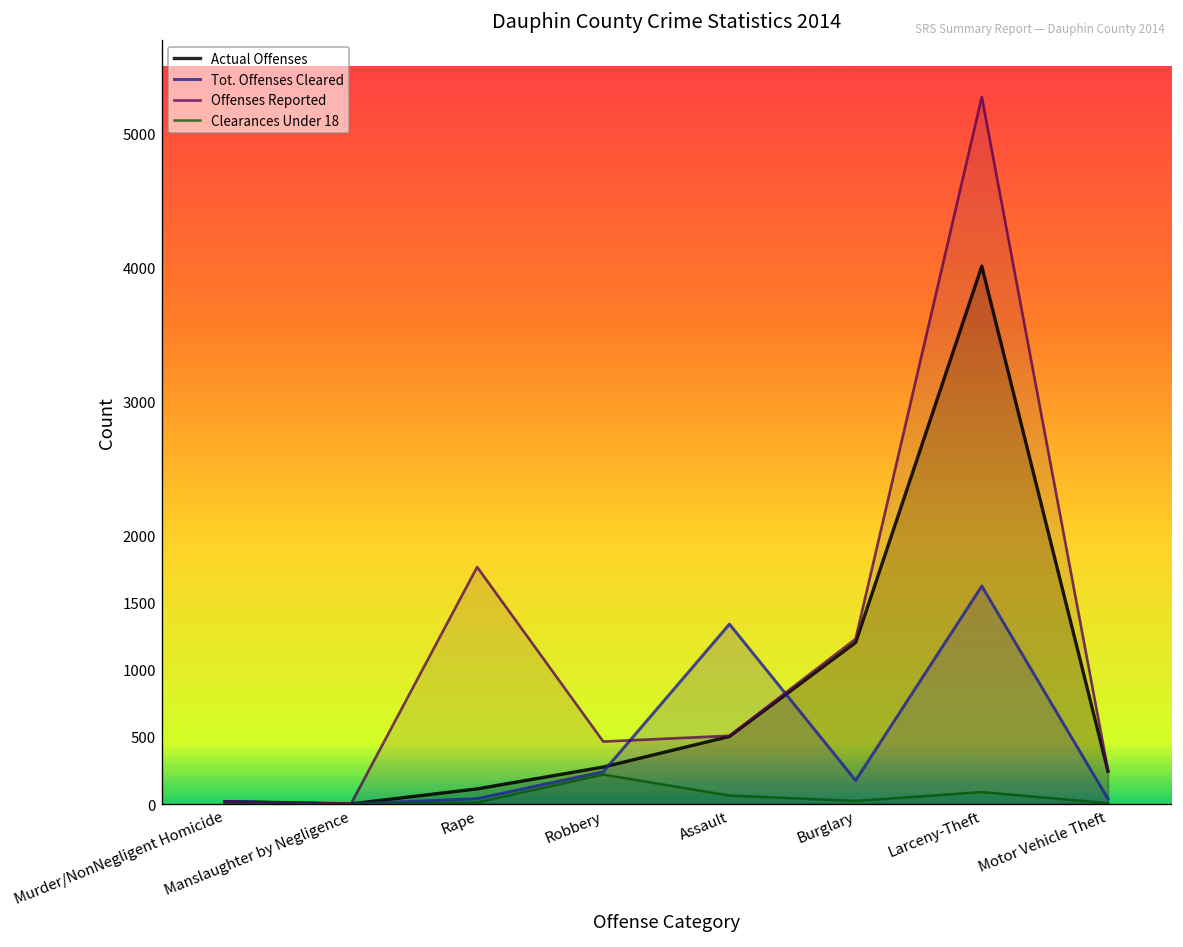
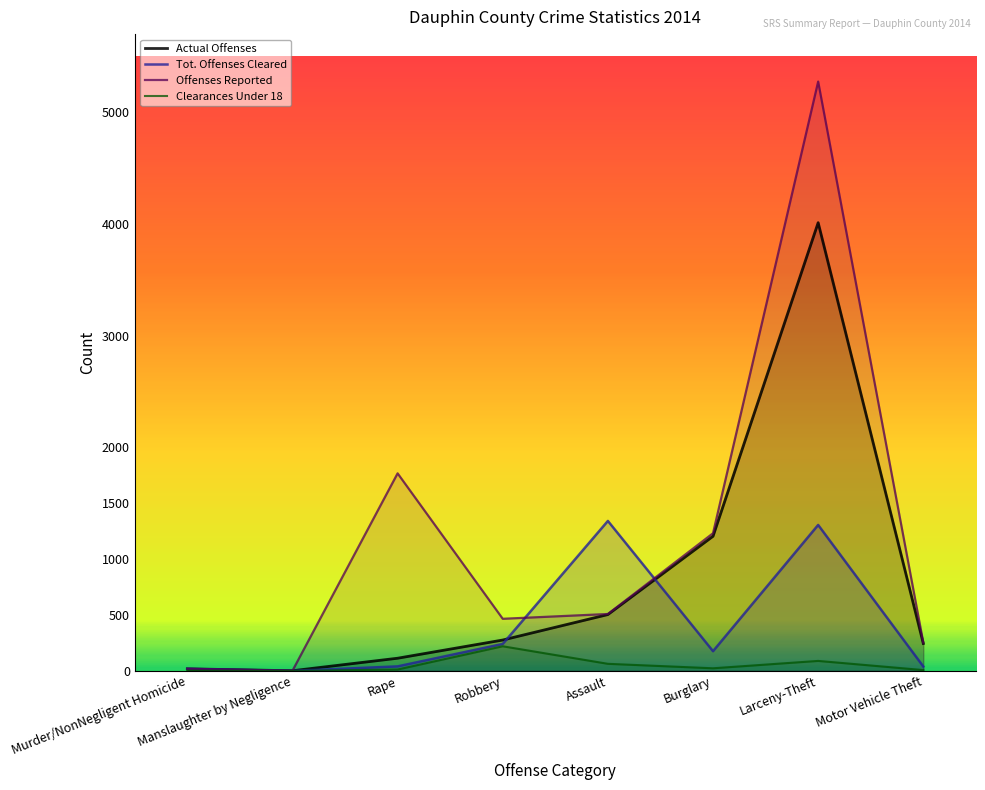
  {
    "Actual Offenses": {
      "Rape": 110,
      "Robbery": 280,
      "Burglary": 1210,
      "Larceny-Theft": 4010
    },
    "Tot. Offenses Cleared": {
      "Rape": 40,
      "Assault": 1340,
      "Burglary": 180,
-     "Larceny-Theft": 1630,
+     "Larceny-Theft": 1310,
      "Motor Vehicle Theft": 40
    },
    "Offenses Reported": {
      "Rape": 1770,
      "Robbery": 470,
      "Burglary": 1230,
      "Larceny-Theft": 5280
    },
    "Clearances Under 18": {
      "Rape": 10,
      "Assault": 60,
      "Burglary": 20,
      "Larceny-Theft": 90,
      "Motor Vehicle Theft": 10
    }
  }
